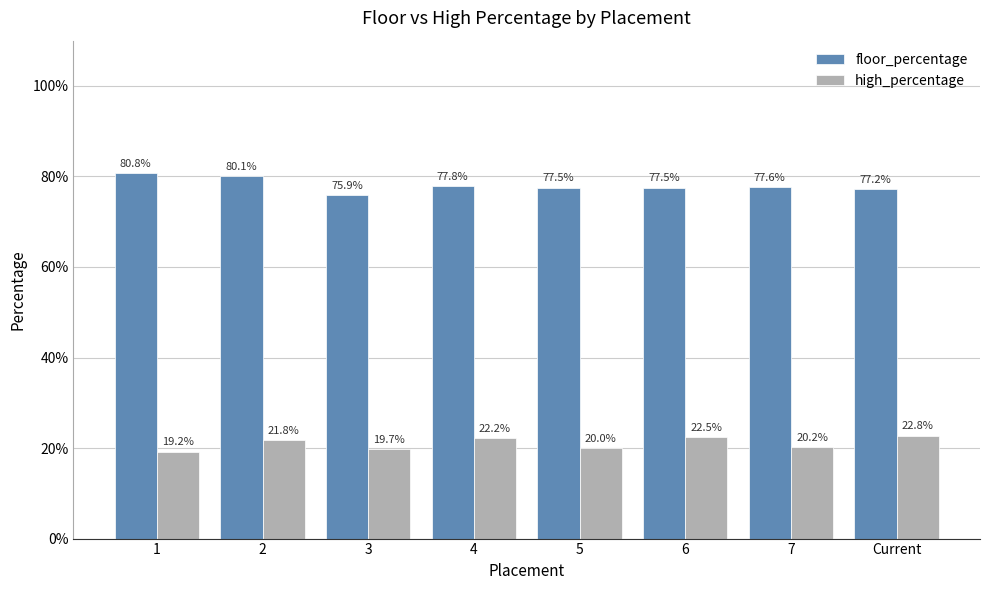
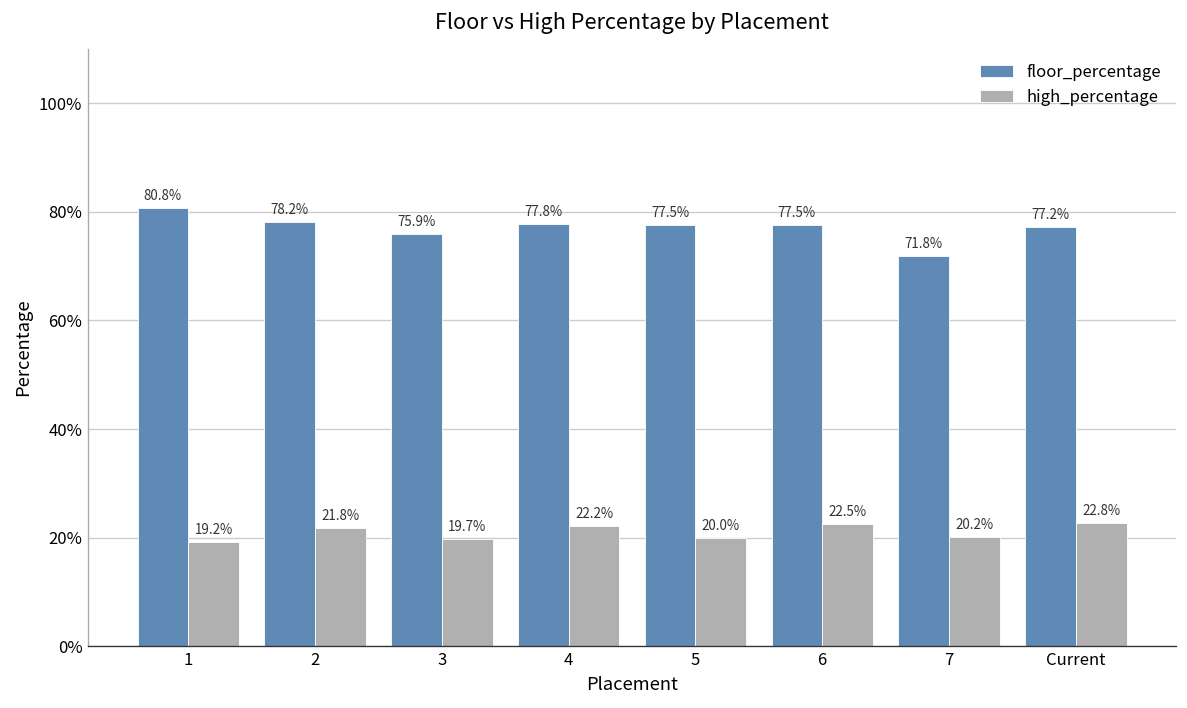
  {
    "floor_percentage": {
      "1": "80.8%",
-     "2": "80.1%",
+     "2": "78.2%",
      "3": "75.9%",
      "4": "77.8%",
      "5": "77.5%",
      "6": "77.5%",
-     "7": "77.6%",
+     "7": "71.8%",
      "Current": "77.2%"
    },
    "high_percentage": {
      "1": "19.2%",
      "2": "21.8%",
      "3": "19.7%",
      "4": "22.2%",
      "5": "20.0%",
      "6": "22.5%",
      "7": "20.2%",
      "Current": "22.8%"
    }
  }
